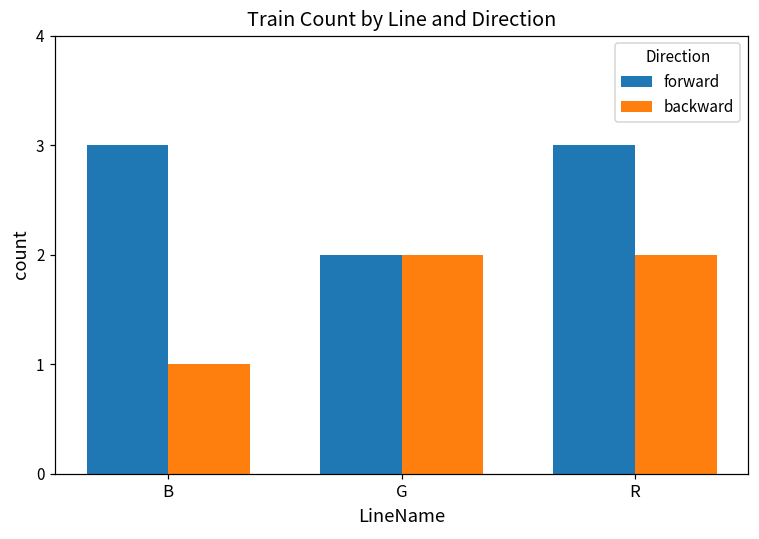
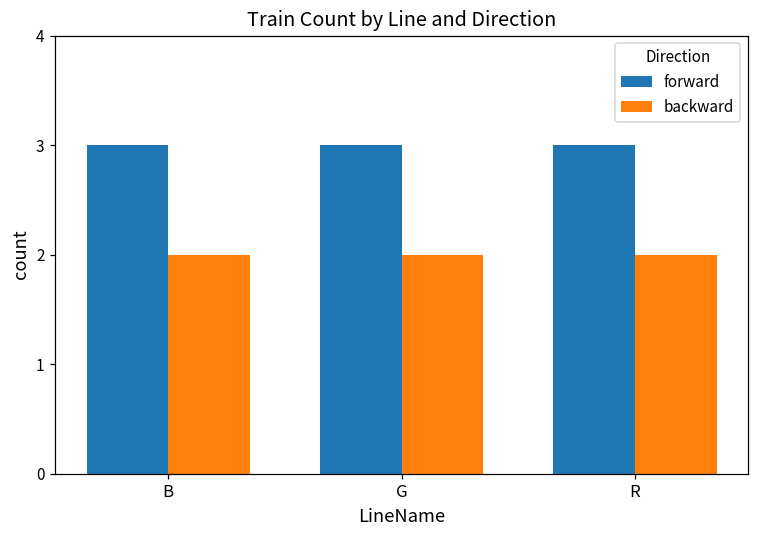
  {
    "forward": {
      "B": 3,
-     "G": 2,
+     "G": 3,
      "R": 3
    },
    "backward": {
-     "B": 1,
+     "B": 2,
      "G": 2,
      "R": 2
    }
  }
